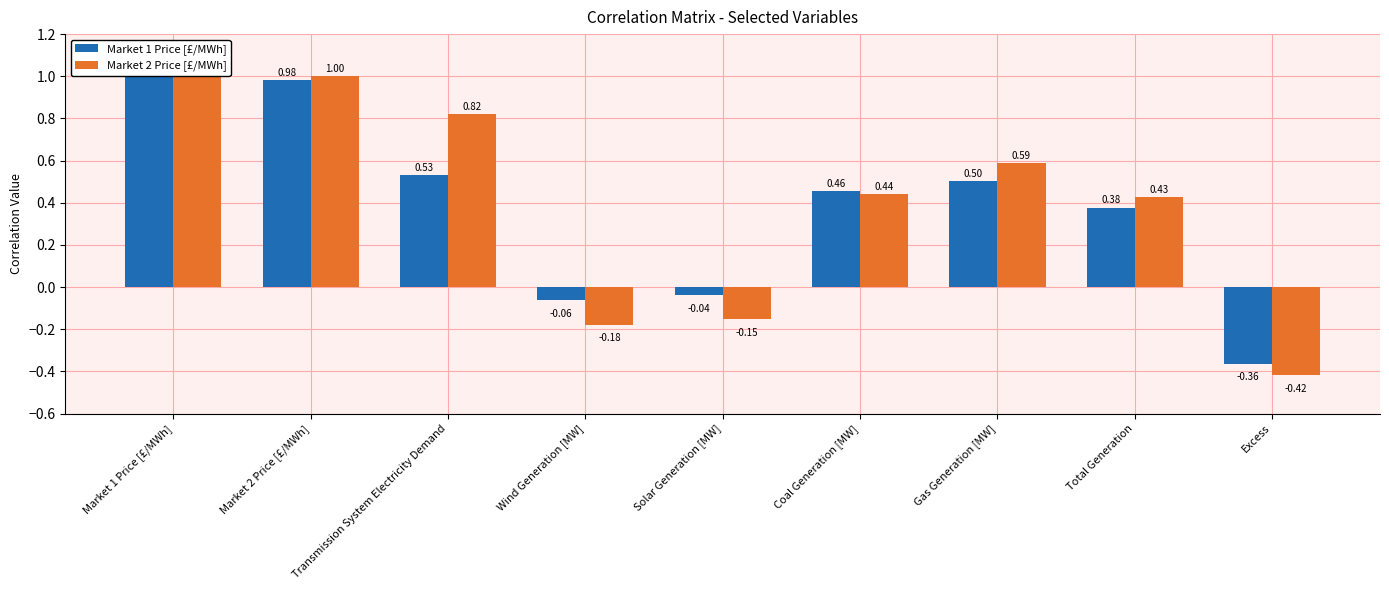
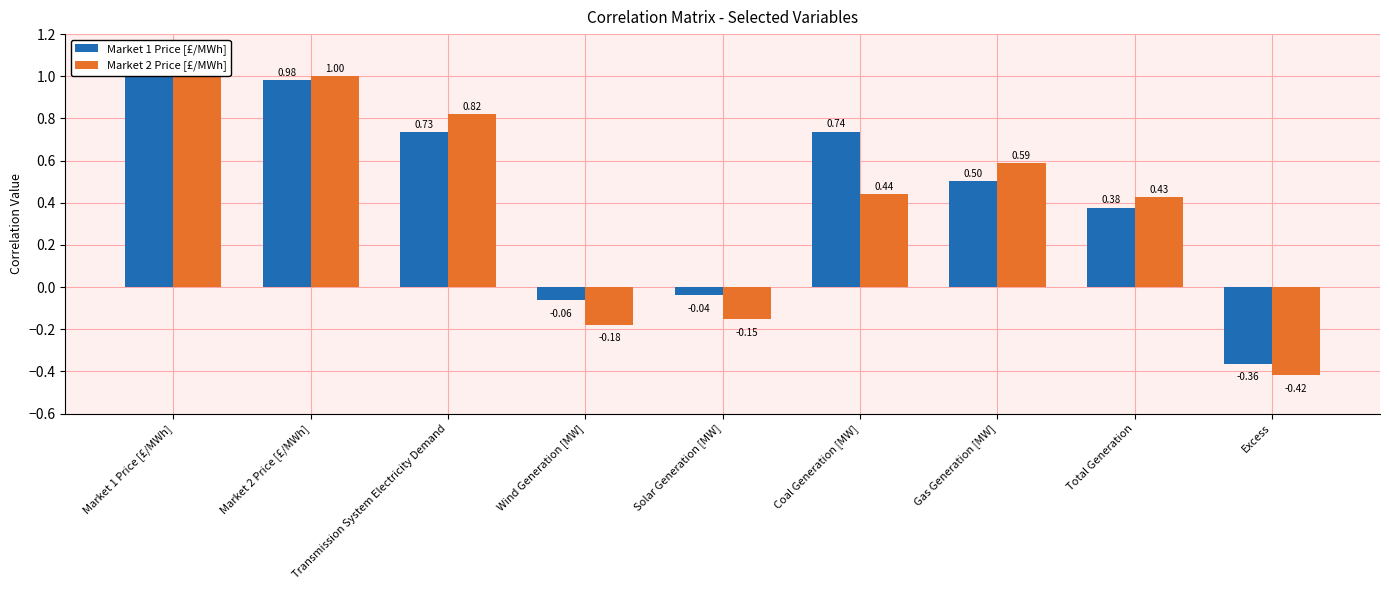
  {
    "Market 1 Price [£/MWh]": {
      "Market 2 Price [£/MWh]": 0.98,
-     "Transmission System Electricity Demand": 0.53,
+     "Transmission System Electricity Demand": 0.73,
      "Wind Generation [MW]": -0.06,
      "Solar Generation [MW]": -0.04,
-     "Coal Generation [MW]": 0.46,
+     "Coal Generation [MW]": 0.74,
      "Gas Generation [MW]": 0.50,
      "Total Generation": 0.38,
      "Excess": -0.36
    },
    "Market 2 Price [£/MWh]": {
      "Market 2 Price [£/MWh]": 1.00,
      "Transmission System Electricity Demand": 0.82,
      "Wind Generation [MW]": -0.18,
      "Solar Generation [MW]": -0.15,
      "Coal Generation [MW]": 0.44,
      "Gas Generation [MW]": 0.59,
      "Total Generation": 0.43,
      "Excess": -0.42
    }
  }
